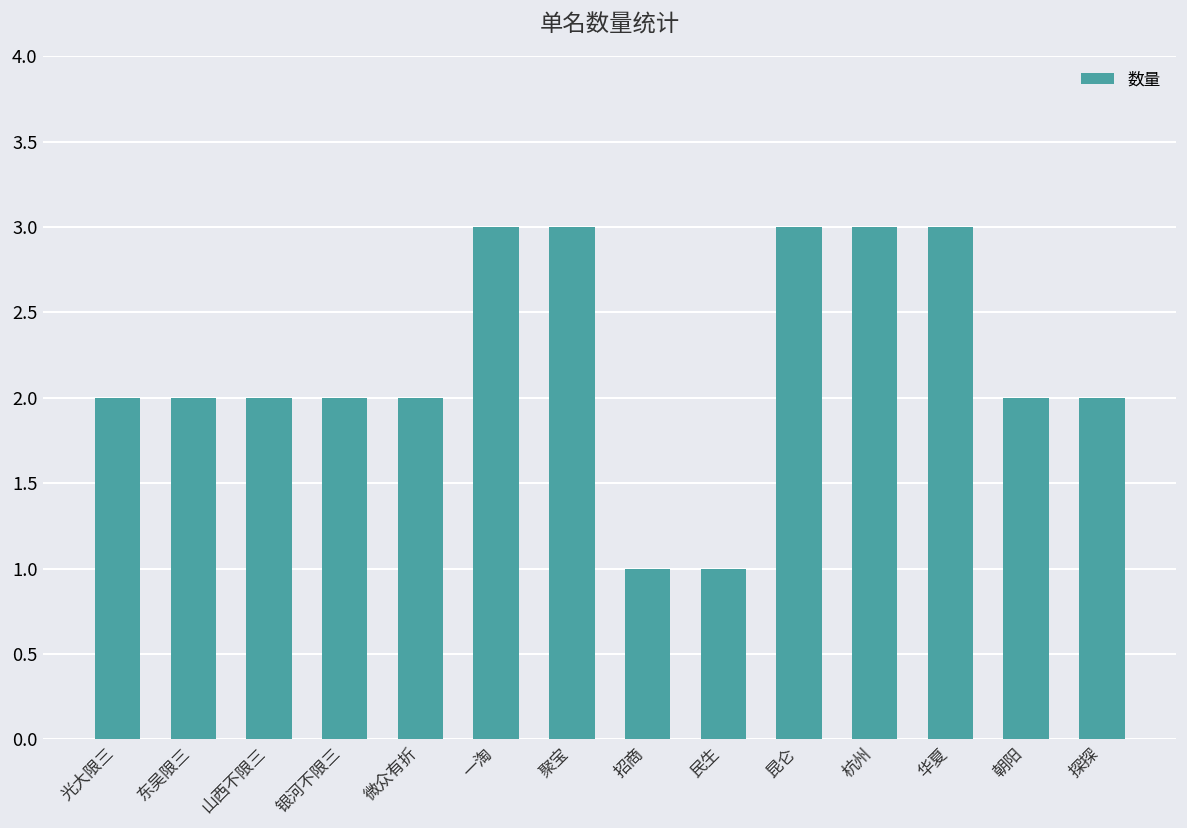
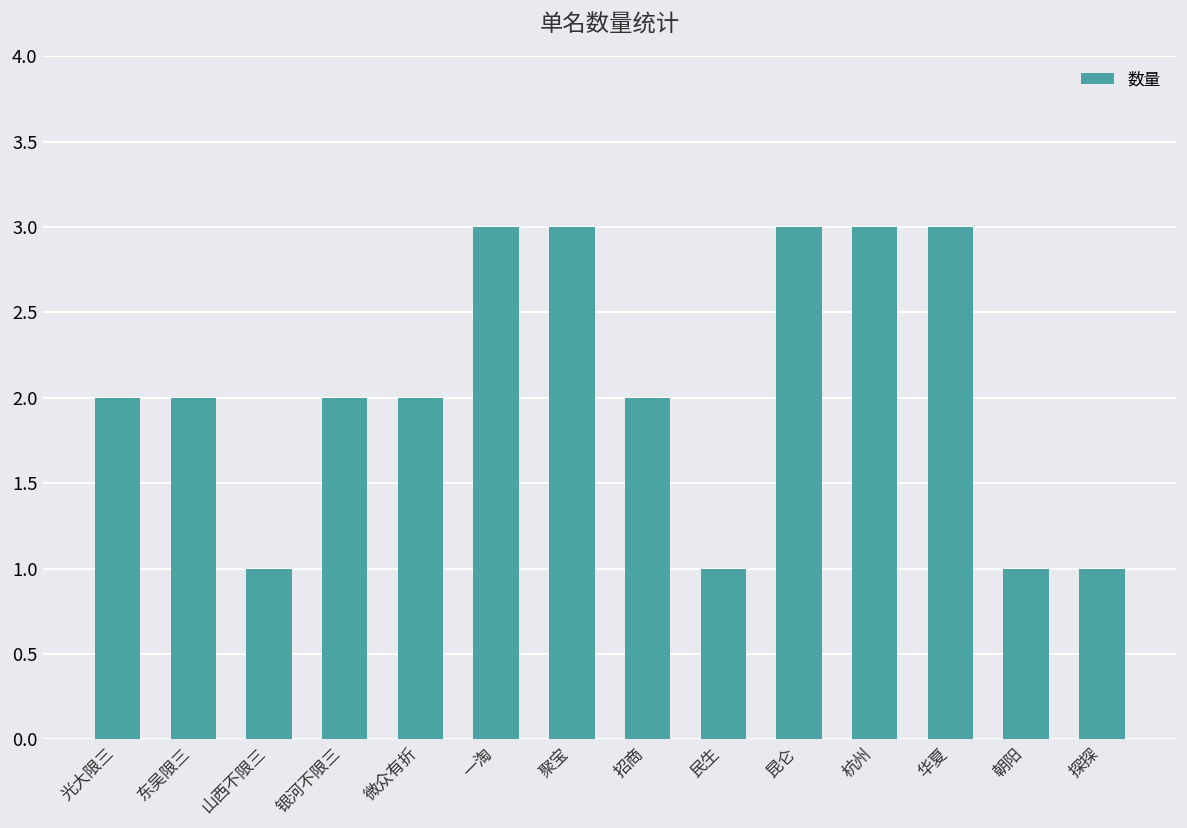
  {
    "光大限三": 2,
    "东吴限三": 2,
-   "山西不限三": 2,
+   "山西不限三": 1,
    "银河不限三": 2,
    "微众有折": 2,
    "一淘": 3,
    "聚宝": 3,
-   "招商": 1,
+   "招商": 2,
    "民生": 1,
    "昆仑": 3,
    "杭州": 3,
    "华夏": 3,
-   "朝阳": 2,
-   "探探": 2
+   "朝阳": 1,
+   "探探": 1
  }
